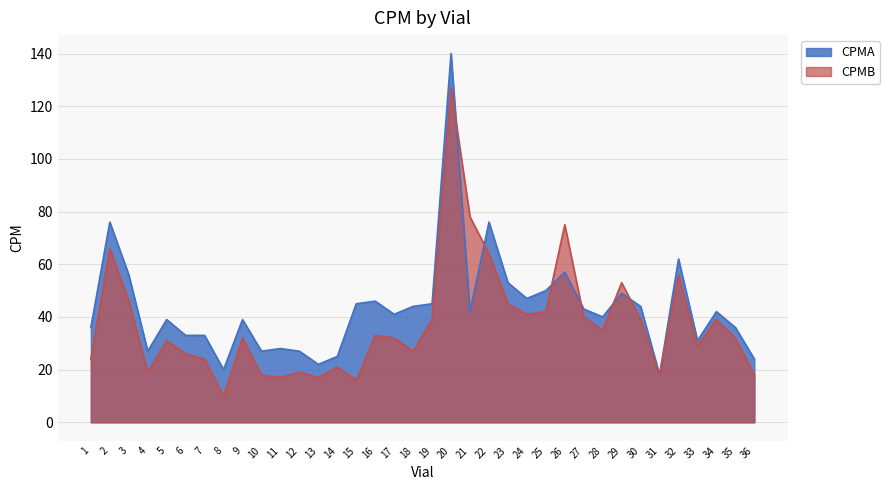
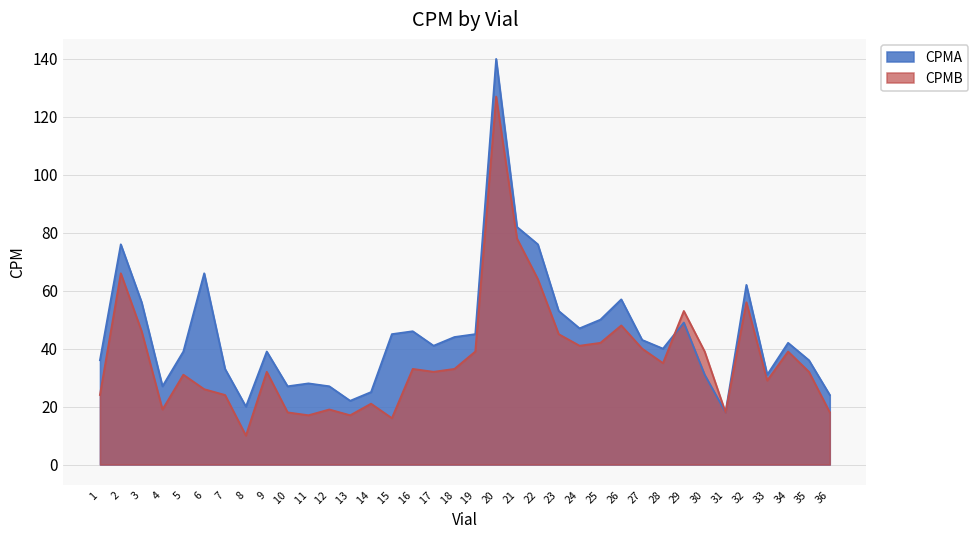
  {
    "CPMA": {
      "1": 36,
      "2": 76,
      "3": 56,
      "4": 27,
      "5": 39,
-     "6": 33,
+     "6": 66,
      "7": 33,
      "8": 20,
      "9": 39,
      "10": 27,
      "11": 28,
      "12": 27,
      "13": 22,
      "14": 25,
      "15": 45,
      "16": 46,
      "17": 41,
      "18": 44,
      "19": 45,
      "20": 140,
-     "21": 42,
+     "21": 82,
      "22": 76,
      "23": 53,
      "24": 47,
      "25": 50,
      "26": 57,
      "27": 43,
      "28": 40,
      "29": 49,
-     "30": 44,
+     "30": 31,
      "32": 62,
      "33": 31,
      "34": 42,
      "35": 36,
      "36": 24
    },
    "CPMB": {
      "1": 24,
      "2": 66,
      "3": 46,
      "4": 19,
      "5": 31,
      "6": 26,
      "7": 24,
      "8": 10,
      "9": 32,
      "10": 18,
      "11": 17,
      "12": 19,
      "13": 17,
      "14": 21,
      "15": 16,
      "16": 33,
      "17": 32,
-     "18": 27,
+     "18": 33,
      "19": 39,
      "20": 127,
      "21": 78,
      "22": 64,
      "23": 45,
      "24": 41,
      "25": 42,
-     "26": 75,
+     "26": 48,
      "27": 40,
      "28": 35,
      "29": 53,
      "30": 39,
      "32": 56,
      "33": 29,
      "34": 39,
      "35": 32,
      "36": 18
    }
  }
